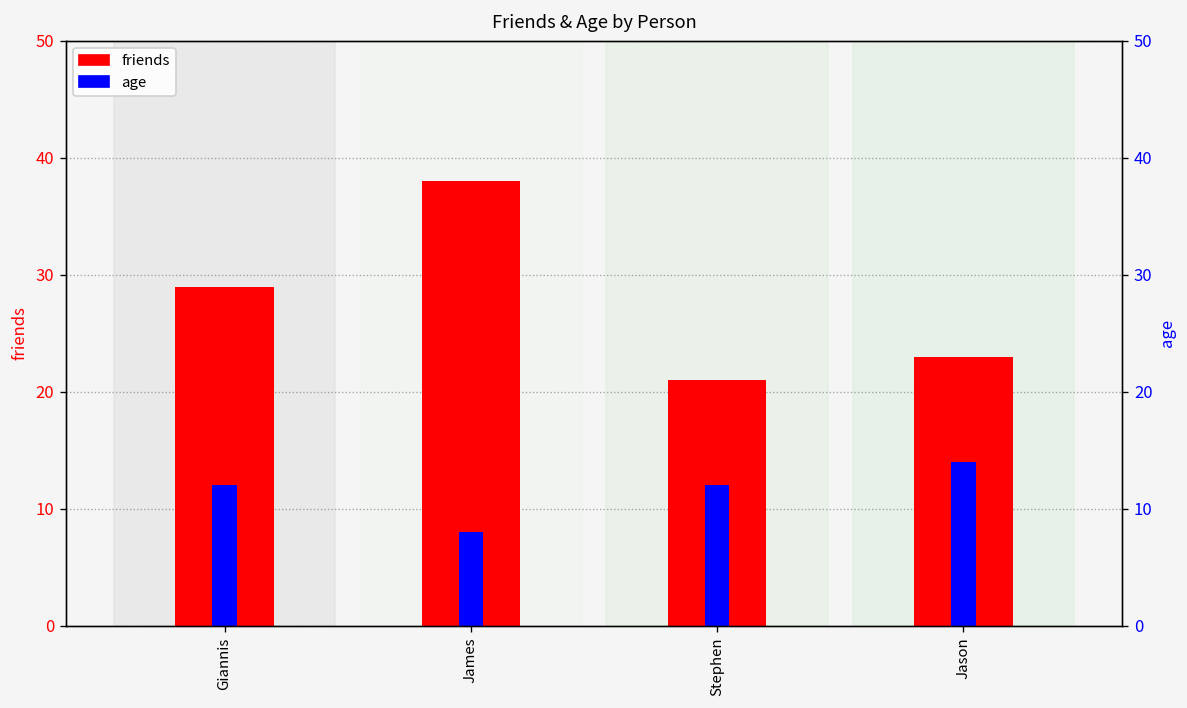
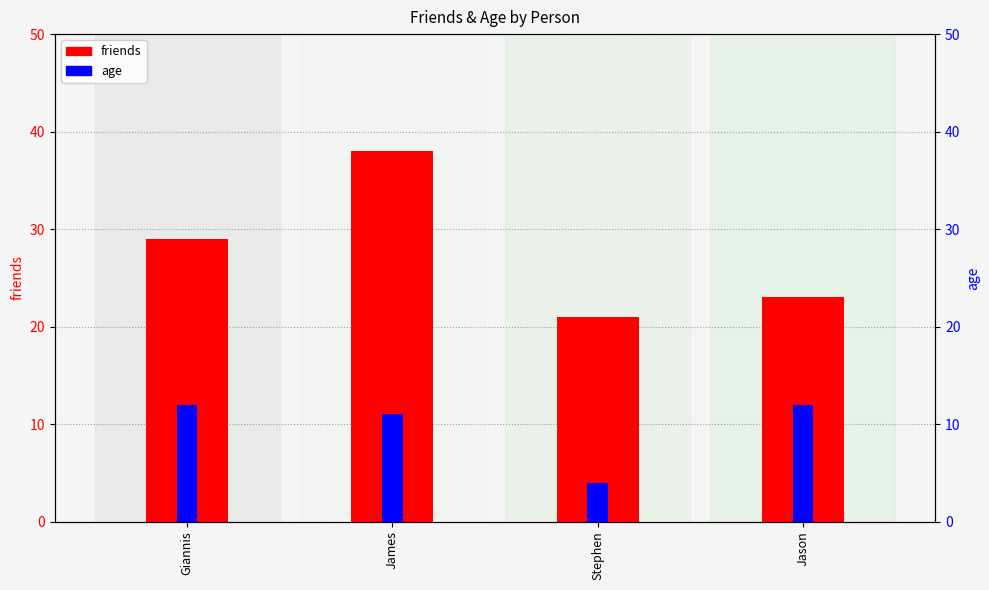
  {
    "friends": {
      "Giannis": 29,
      "James": 38,
      "Stephen": 21,
      "Jason": 23
    },
    "age": {
-     "James": 8,
-     "Stephen": 12,
-     "Jason": 14
+     "James": 11,
+     "Stephen": 4,
+     "Jason": 12
    }
  }
